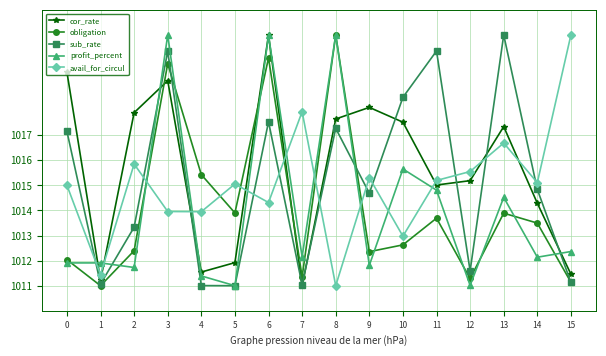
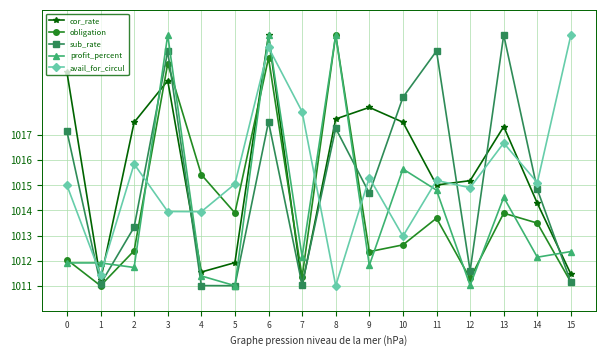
  {
    "cor_rate": {
      "1": 1011.2,
-     "2": 1017.9,
+     "2": 1017.5,
      "3": 1019.2,
      "4": 1011.5,
      "5": 1011.9,
      "8": 1017.6,
      "9": 1018.1,
      "10": 1017.5,
      "11": 1015.0,
      "12": 1015.2,
      "13": 1017.3,
      "14": 1014.3,
      "15": 1011.5
    },
    "avail_for_circul": {
      "0": 1015.0,
      "1": 1011.4,
      "2": 1015.9,
      "3": 1014.0,
      "4": 1014.0,
      "5": 1015.1,
-     "6": 1014.3,
+     "6": 1020.5,
      "7": 1017.9,
      "8": 1011.0,
      "9": 1015.3,
      "10": 1013.0,
      "11": 1015.2,
-     "12": 1015.6,
+     "12": 1014.9,
      "13": 1016.7,
      "14": 1015.1,
      "15": 1021.0
    }
  }
